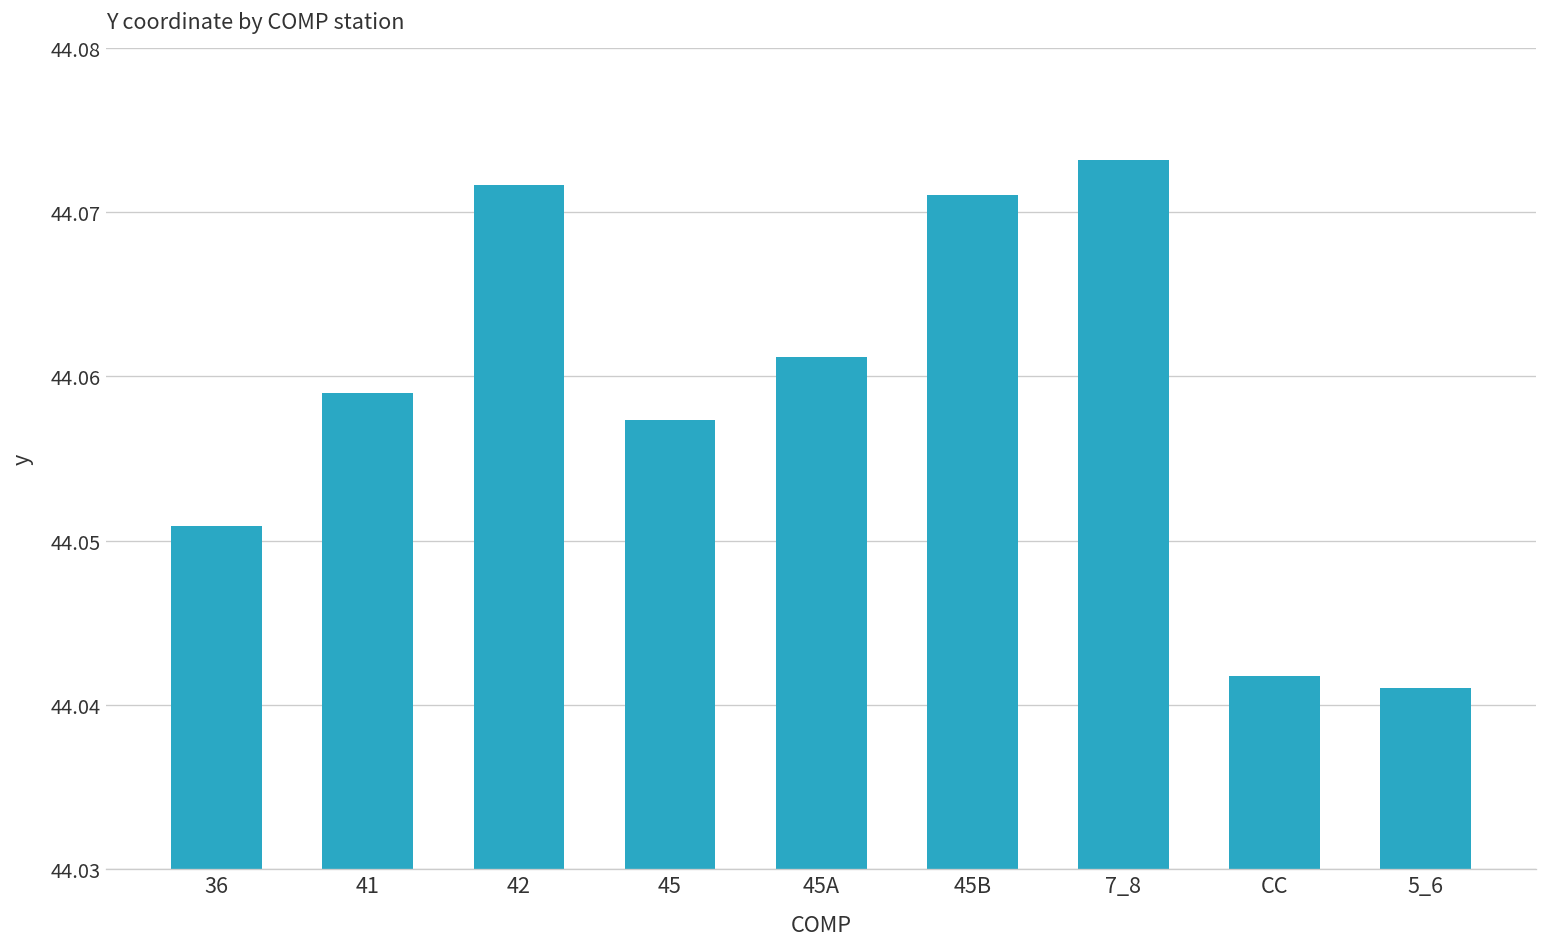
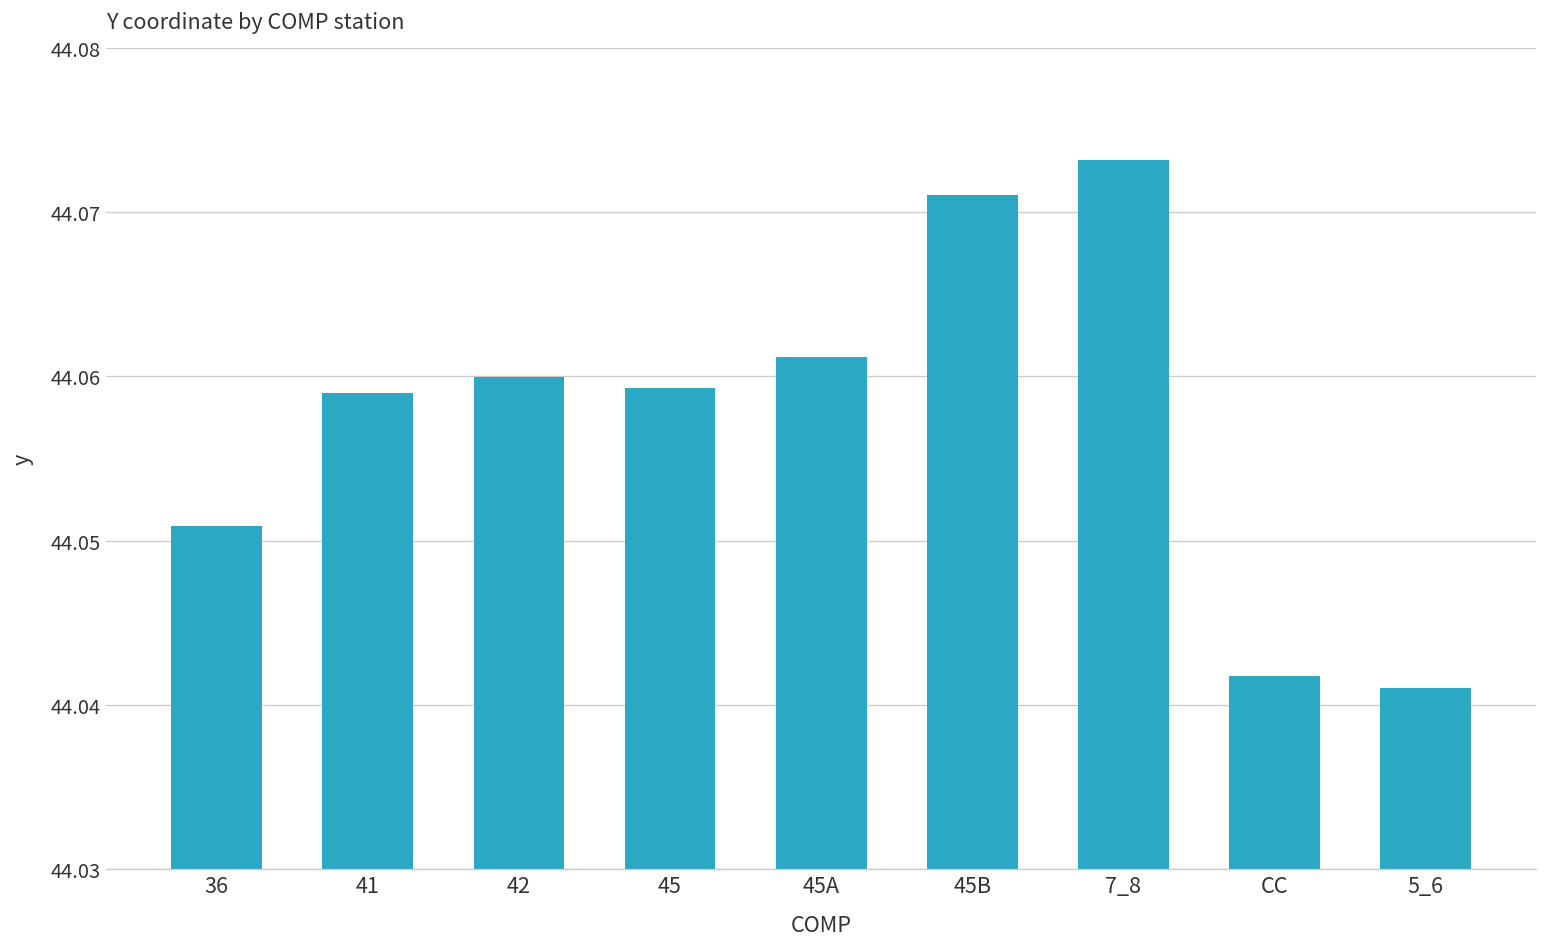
  {
    "36": 44.0509,
    "41": 44.0590,
-   "42": 44.0717,
-   "45": 44.0573,
+   "42": 44.0599,
+   "45": 44.0593,
    "45A": 44.0612,
    "45B": 44.0710,
    "7_8": 44.0732,
    "CC": 44.0418,
    "5_6": 44.0410
  }
